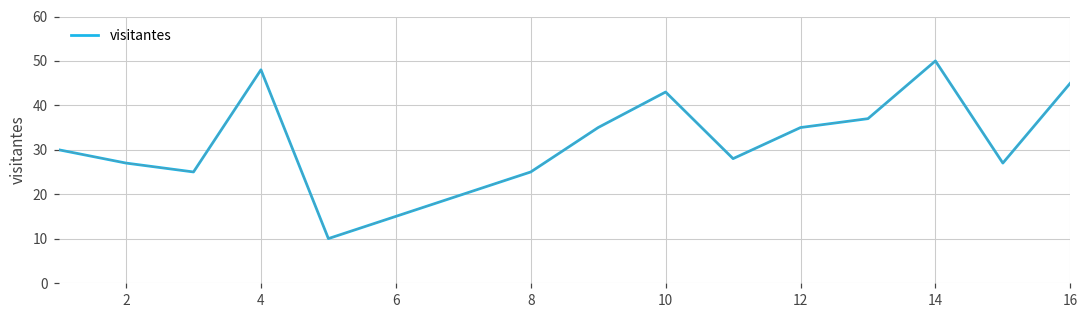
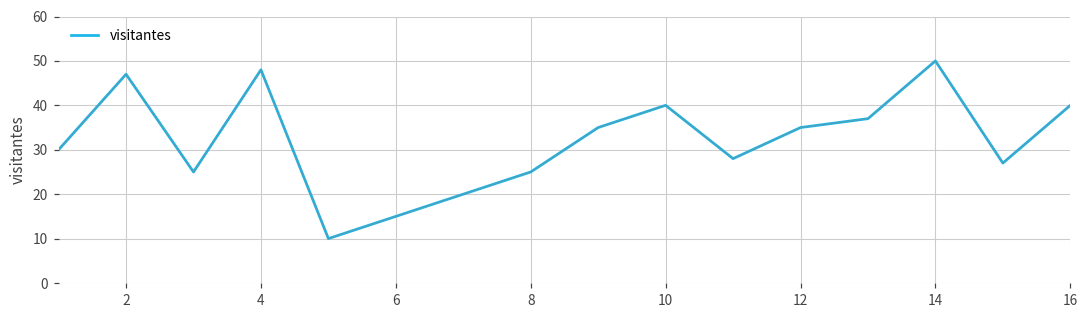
  {
-   "2": 27,
+   "2": 47,
    "4": 48,
    "6": 15,
    "8": 25,
-   "10": 43,
+   "10": 40,
    "12": 35,
    "14": 50,
-   "16": 45
+   "16": 40
  }
